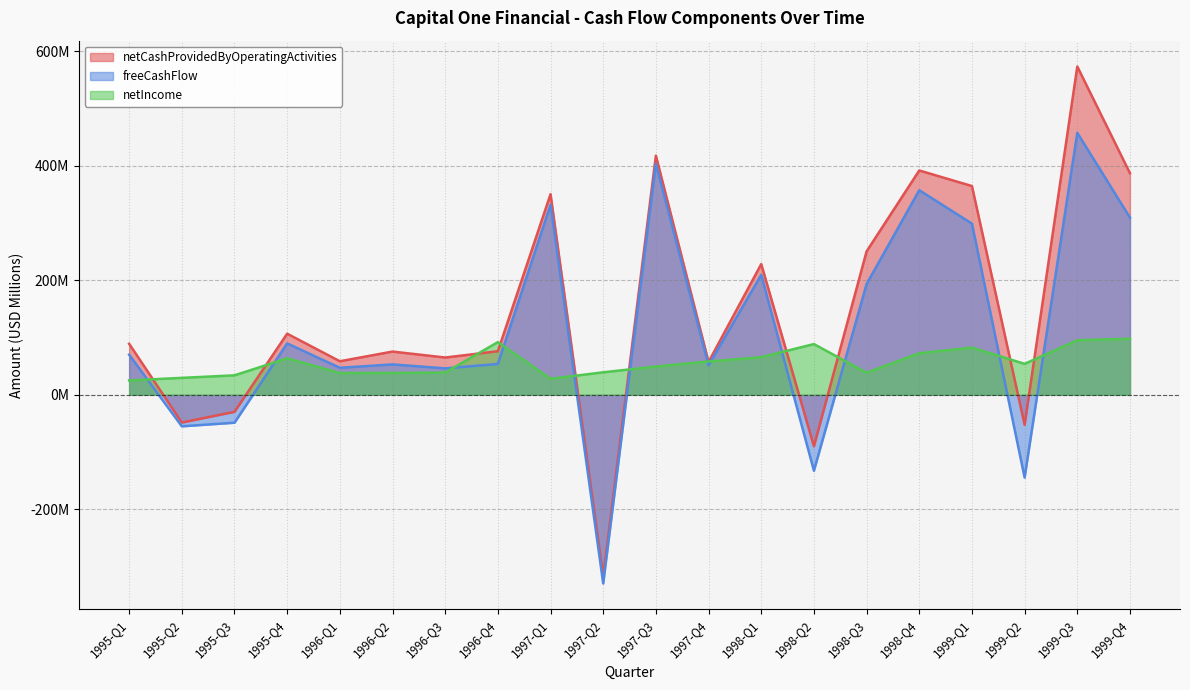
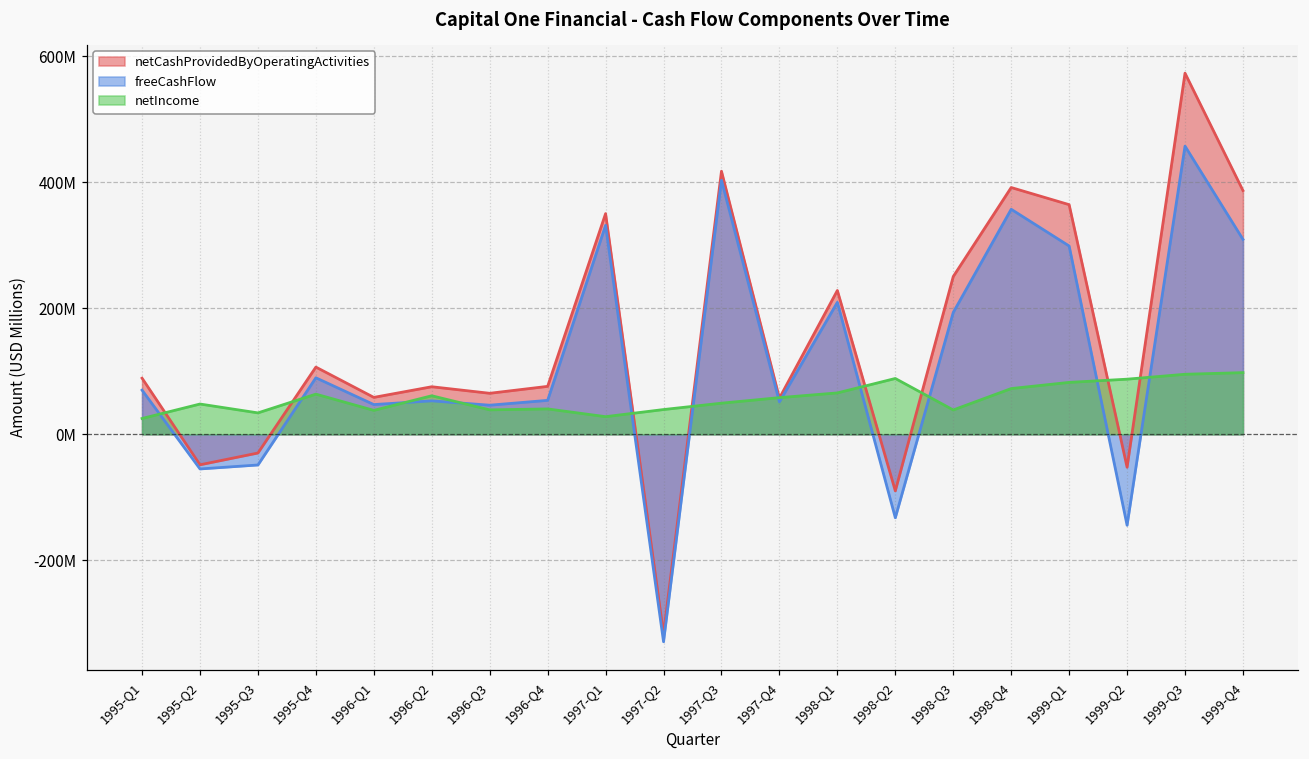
  {
    "netIncome": {
      "1995-Q1": 30000000,
-     "1995-Q2": 30000000,
+     "1995-Q2": 50000000,
      "1995-Q3": 30000000,
      "1995-Q4": 60000000,
      "1996-Q1": 40000000,
-     "1996-Q2": 40000000,
+     "1996-Q2": 60000000,
      "1996-Q3": 40000000,
-     "1996-Q4": 90000000,
+     "1996-Q4": 40000000,
      "1997-Q1": 30000000,
      "1997-Q2": 40000000,
      "1997-Q3": 50000000,
      "1998-Q1": 70000000,
      "1998-Q2": 90000000,
      "1998-Q3": 40000000,
      "1998-Q4": 70000000,
      "1999-Q1": 80000000,
-     "1999-Q2": 50000000,
+     "1999-Q2": 90000000,
      "1999-Q3": 100000000,
      "1999-Q4": 100000000
    }
  }
